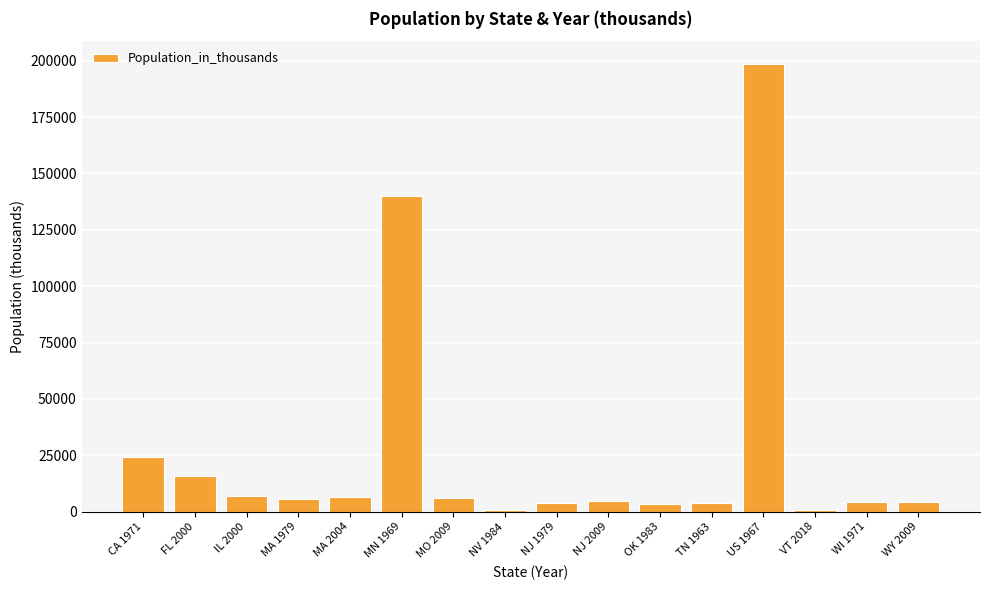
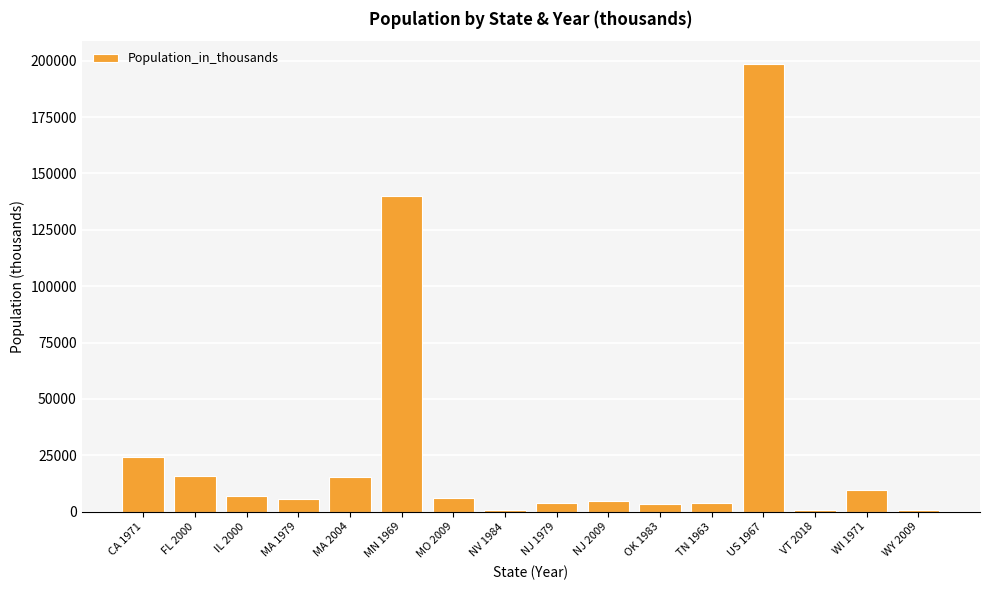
  {
    "CA 1971": 24000,
    "FL 2000": 16000,
    "IL 2000": 7000,
    "MA 1979": 6000,
-   "MA 2004": 6000,
+   "MA 2004": 15000,
    "MN 1969": 140000,
    "MO 2009": 6000,
    "NJ 1979": 4000,
    "NJ 2009": 5000,
    "OK 1983": 3000,
    "TN 1963": 4000,
    "US 1967": 199000,
-   "WI 1971": 4000,
-   "WY 2009": 4000
+   "WI 1971": 10000,
+   "WY 2009": 1000
  }
